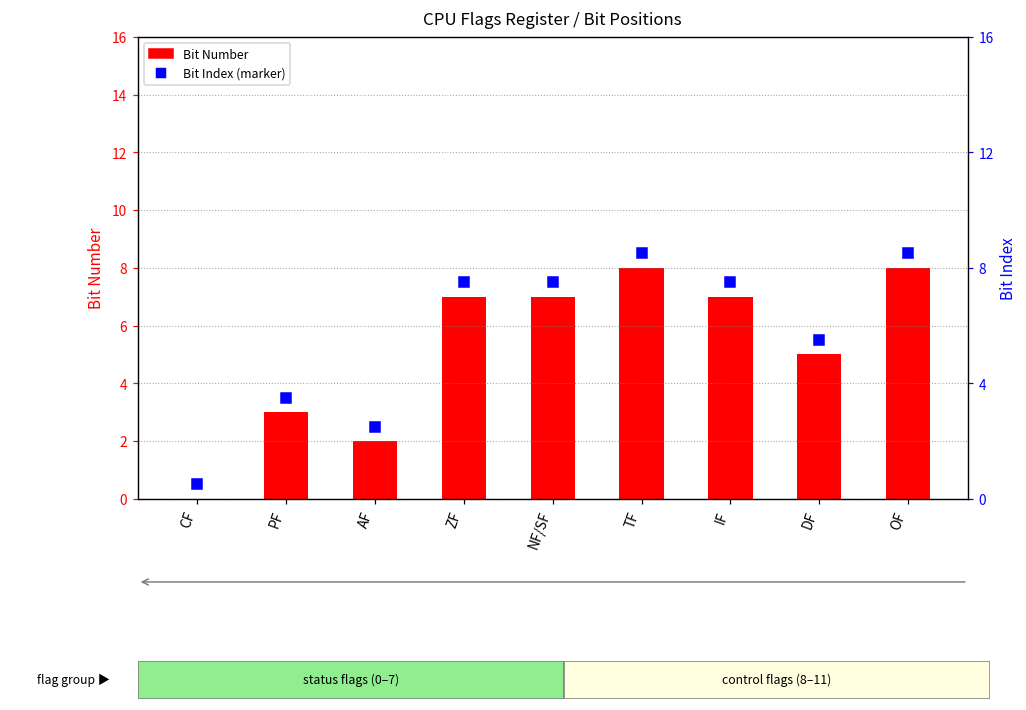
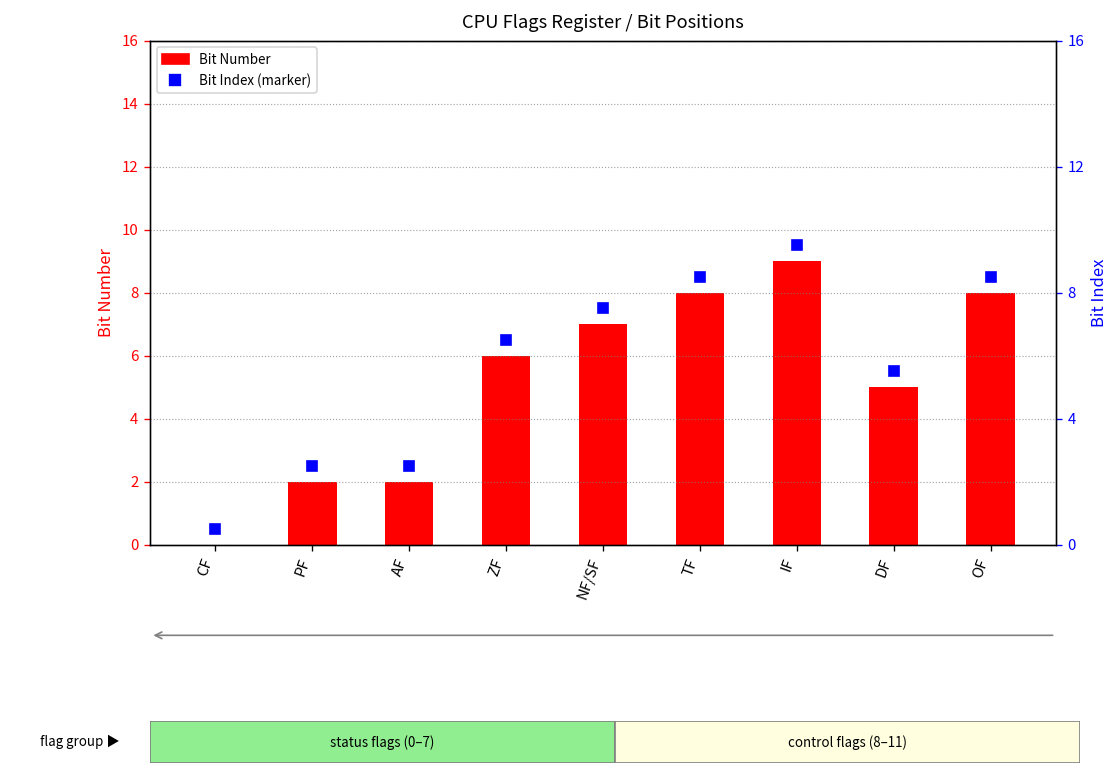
  {
    "Bit Number": {
      "CF": 0,
-     "PF": 3,
+     "PF": 2,
      "AF": 2,
-     "ZF": 7,
+     "ZF": 6,
      "NF/SF": 7,
      "TF": 8,
-     "IF": 7,
+     "IF": 9,
      "DF": 5,
      "OF": 8
    }
  }
